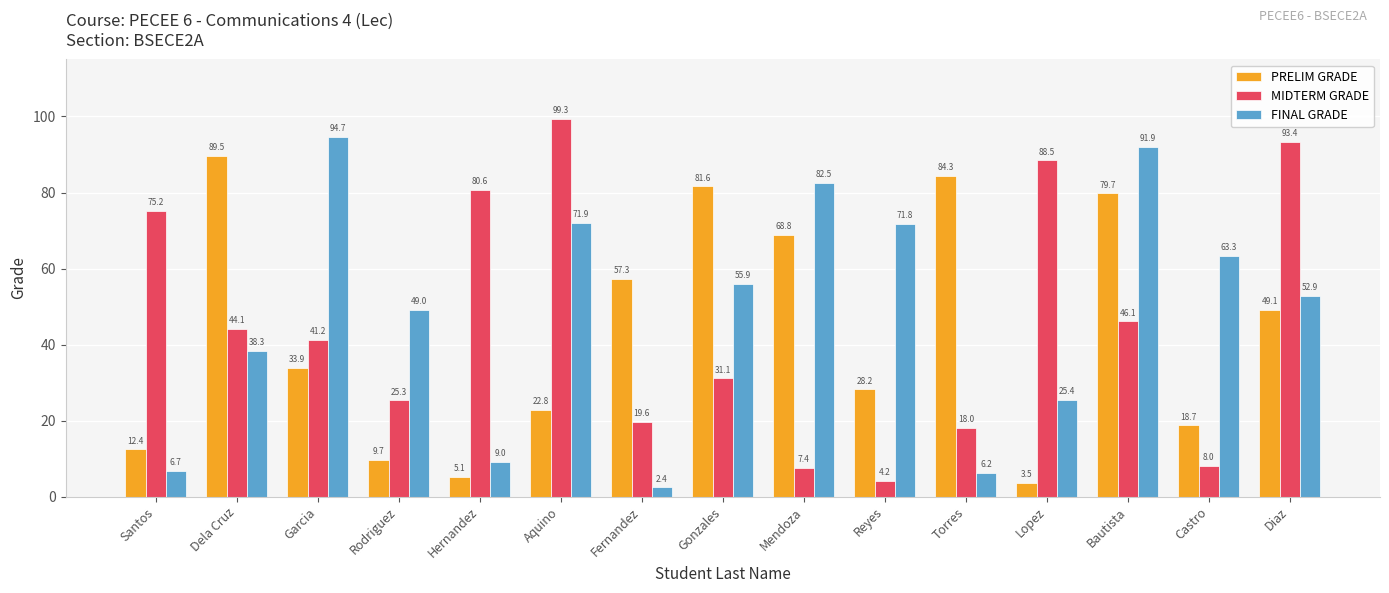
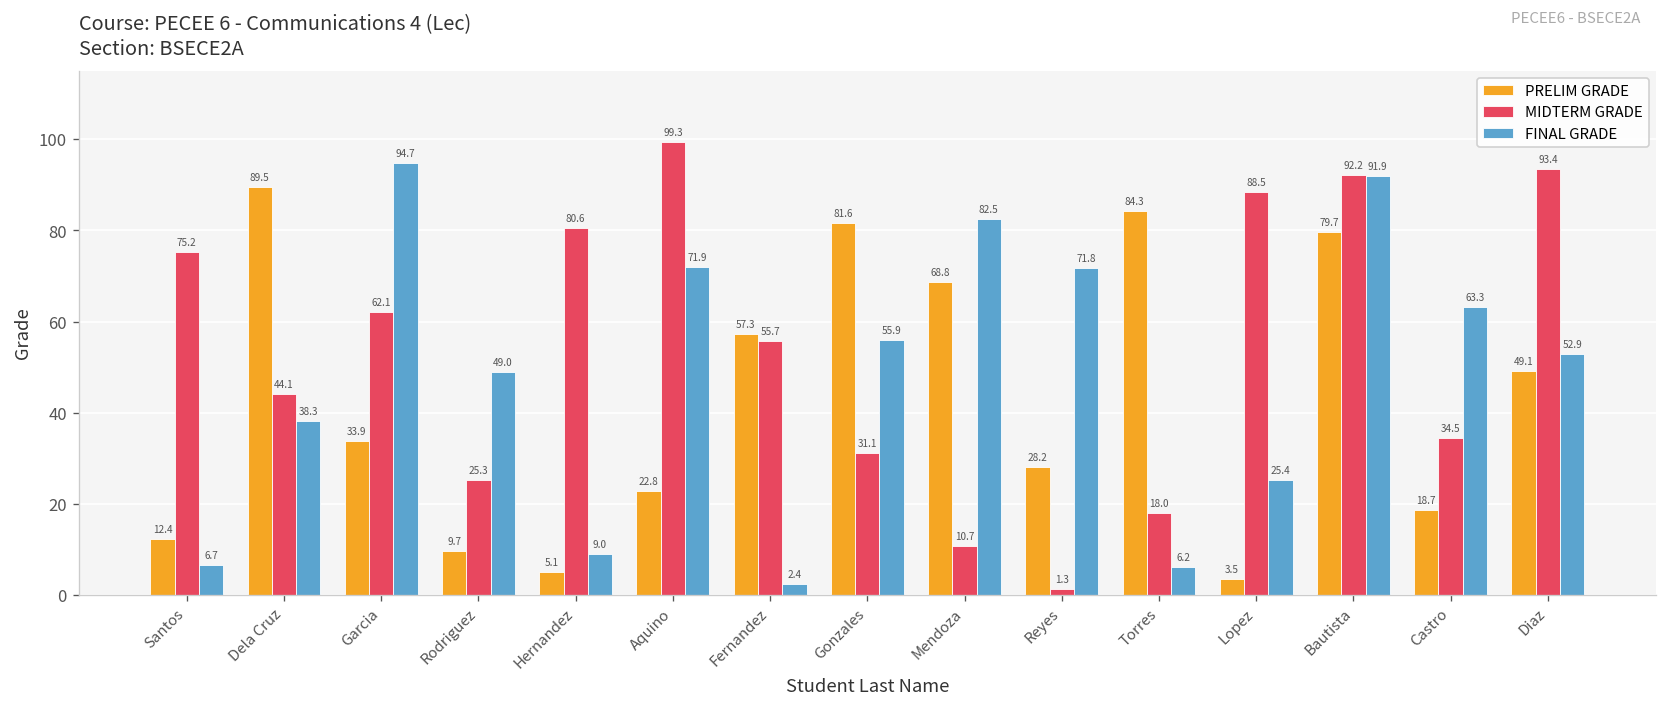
  {
    "PRELIM GRADE": {
      "Santos": 12.4,
      "Dela Cruz": 89.5,
      "Garcia": 33.9,
      "Rodriguez": 9.7,
      "Hernandez": 5.1,
      "Aquino": 22.8,
      "Fernandez": 57.3,
      "Gonzales": 81.6,
      "Mendoza": 68.8,
      "Reyes": 28.2,
      "Torres": 84.3,
      "Lopez": 3.5,
      "Bautista": 79.7,
      "Castro": 18.7,
      "Diaz": 49.1
    },
    "MIDTERM GRADE": {
      "Santos": 75.2,
      "Dela Cruz": 44.1,
-     "Garcia": 41.2,
+     "Garcia": 62.1,
      "Rodriguez": 25.3,
      "Hernandez": 80.6,
      "Aquino": 99.3,
-     "Fernandez": 19.6,
+     "Fernandez": 55.7,
      "Gonzales": 31.1,
-     "Mendoza": 7.4,
-     "Reyes": 4.2,
+     "Mendoza": 10.7,
+     "Reyes": 1.3,
      "Torres": 18.0,
      "Lopez": 88.5,
-     "Bautista": 46.1,
-     "Castro": 8.0,
+     "Bautista": 92.2,
+     "Castro": 34.5,
      "Diaz": 93.4
    },
    "FINAL GRADE": {
      "Santos": 6.7,
      "Dela Cruz": 38.3,
      "Garcia": 94.7,
      "Rodriguez": 49.0,
      "Hernandez": 9.0,
      "Aquino": 71.9,
      "Fernandez": 2.4,
      "Gonzales": 55.9,
      "Mendoza": 82.5,
      "Reyes": 71.8,
      "Torres": 6.2,
      "Lopez": 25.4,
      "Bautista": 91.9,
      "Castro": 63.3,
      "Diaz": 52.9
    }
  }
